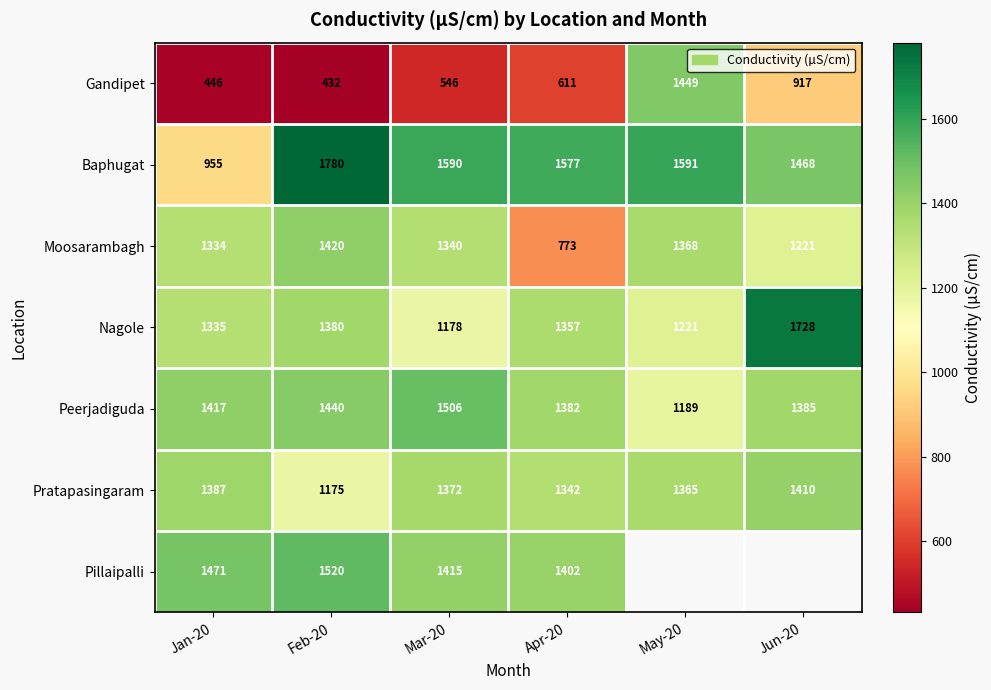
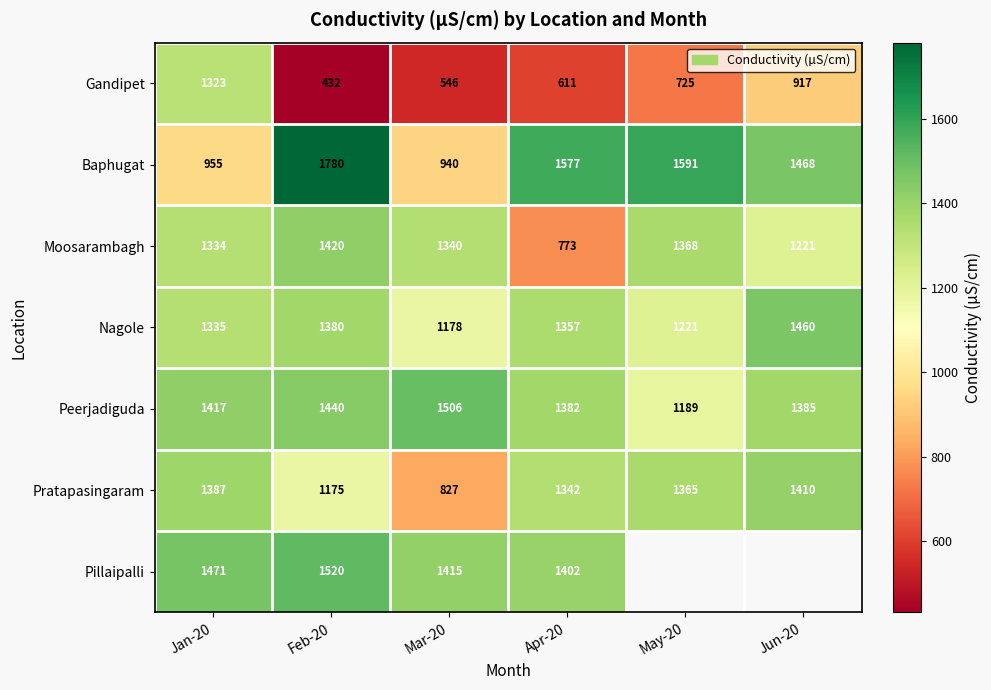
  {
    "Gandipet": {
-     "Jan-20": 446,
+     "Jan-20": 1323,
      "Feb-20": 432,
      "Mar-20": 546,
      "Apr-20": 611,
-     "May-20": 1449,
+     "May-20": 725,
      "Jun-20": 917
    },
    "Baphugat": {
      "Jan-20": 955,
      "Feb-20": 1780,
-     "Mar-20": 1590,
+     "Mar-20": 940,
      "Apr-20": 1577,
      "May-20": 1591,
      "Jun-20": 1468
    },
    "Moosarambagh": {
      "Jan-20": 1334,
      "Feb-20": 1420,
      "Mar-20": 1340,
      "Apr-20": 773,
      "May-20": 1368,
      "Jun-20": 1221
    },
    "Nagole": {
      "Jan-20": 1335,
      "Feb-20": 1380,
      "Mar-20": 1178,
      "Apr-20": 1357,
      "May-20": 1221,
-     "Jun-20": 1728
+     "Jun-20": 1460
    },
    "Peerjadiguda": {
      "Jan-20": 1417,
      "Feb-20": 1440,
      "Mar-20": 1506,
      "Apr-20": 1382,
      "May-20": 1189,
      "Jun-20": 1385
    },
    "Pratapasingaram": {
      "Jan-20": 1387,
      "Feb-20": 1175,
-     "Mar-20": 1372,
+     "Mar-20": 827,
      "Apr-20": 1342,
      "May-20": 1365,
      "Jun-20": 1410
    },
    "Pillaipalli": {
      "Jan-20": 1471,
      "Feb-20": 1520,
      "Mar-20": 1415,
      "Apr-20": 1402
    }
  }
